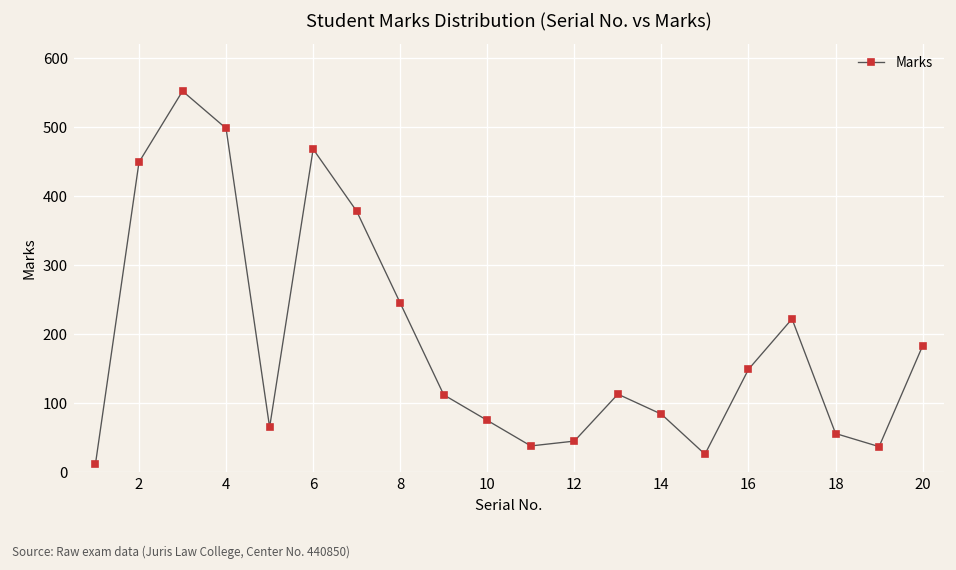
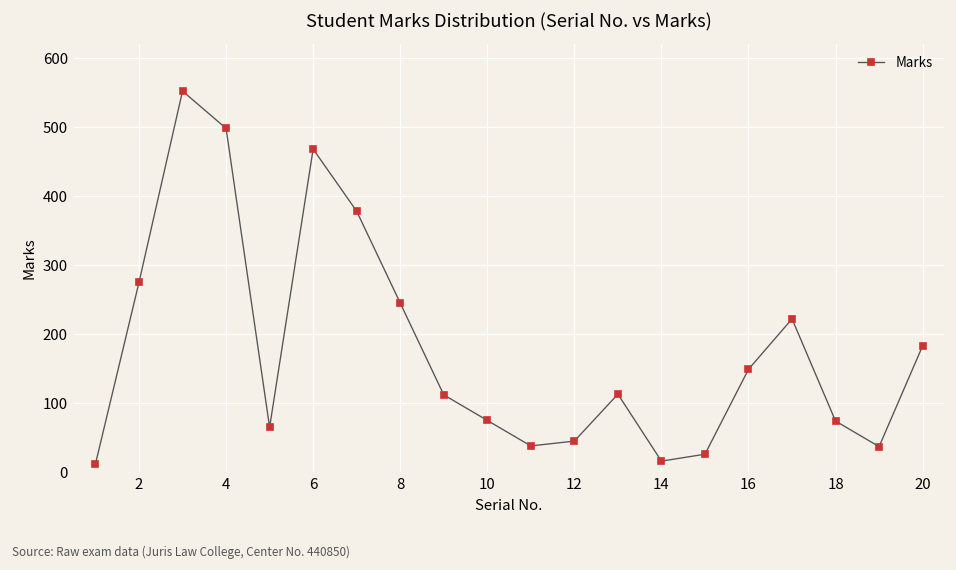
  {
-   "2": 450,
+   "2": 280,
    "4": 500,
    "6": 470,
    "8": 250,
    "10": 80,
    "12": 50,
-   "14": 80,
+   "14": 20,
    "16": 150,
-   "18": 60,
+   "18": 70,
    "20": 180
  }
